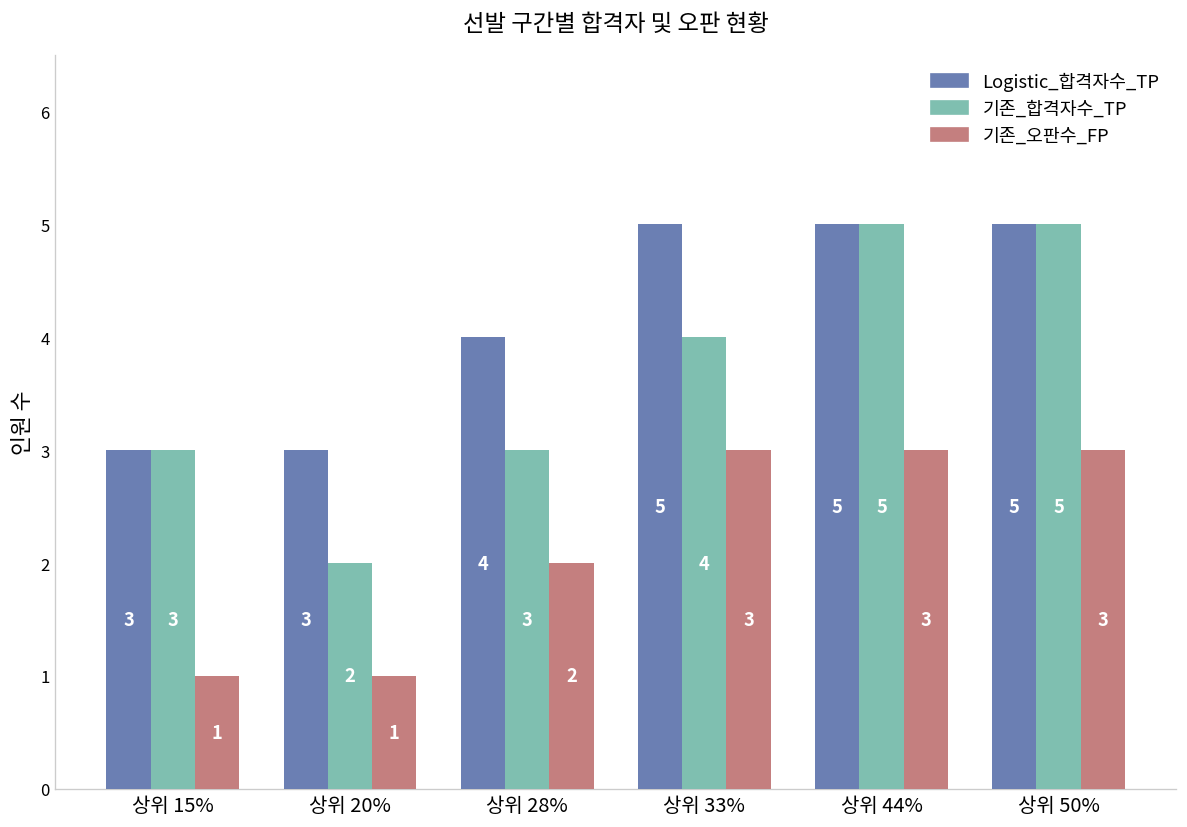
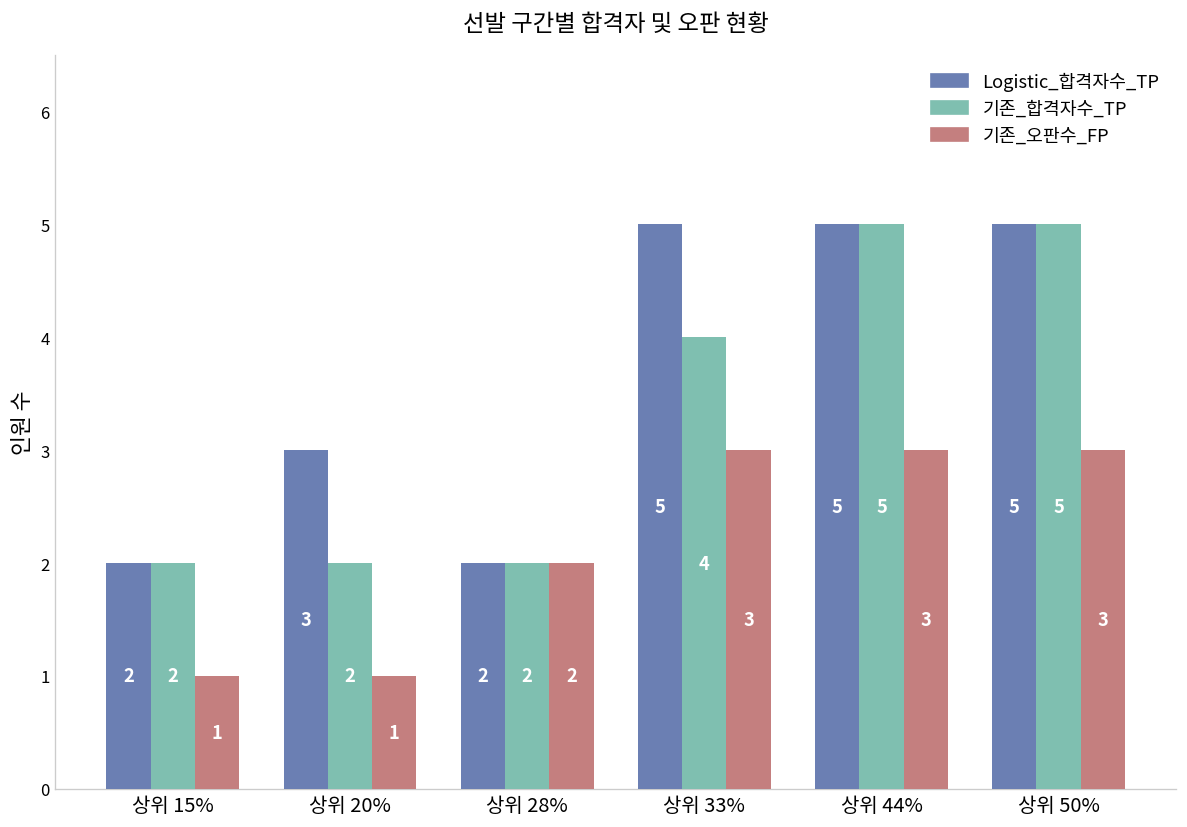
  {
    "Logistic_합격자수_TP": {
-     "상위 15%": 3,
+     "상위 15%": 2,
      "상위 20%": 3,
-     "상위 28%": 4,
+     "상위 28%": 2,
      "상위 33%": 5,
      "상위 44%": 5,
      "상위 50%": 5
    },
    "기존_합격자수_TP": {
-     "상위 15%": 3,
+     "상위 15%": 2,
      "상위 20%": 2,
-     "상위 28%": 3,
+     "상위 28%": 2,
      "상위 33%": 4,
      "상위 44%": 5,
      "상위 50%": 5
    },
    "기존_오판수_FP": {
      "상위 15%": 1,
      "상위 20%": 1,
      "상위 28%": 2,
      "상위 33%": 3,
      "상위 44%": 3,
      "상위 50%": 3
    }
  }
